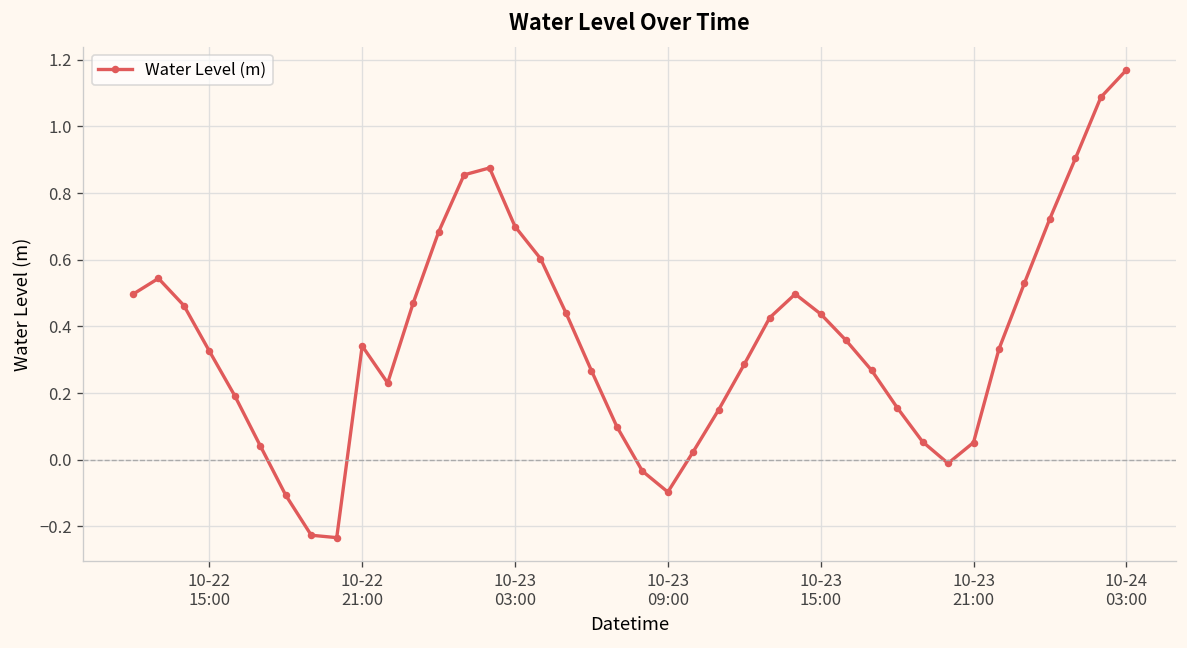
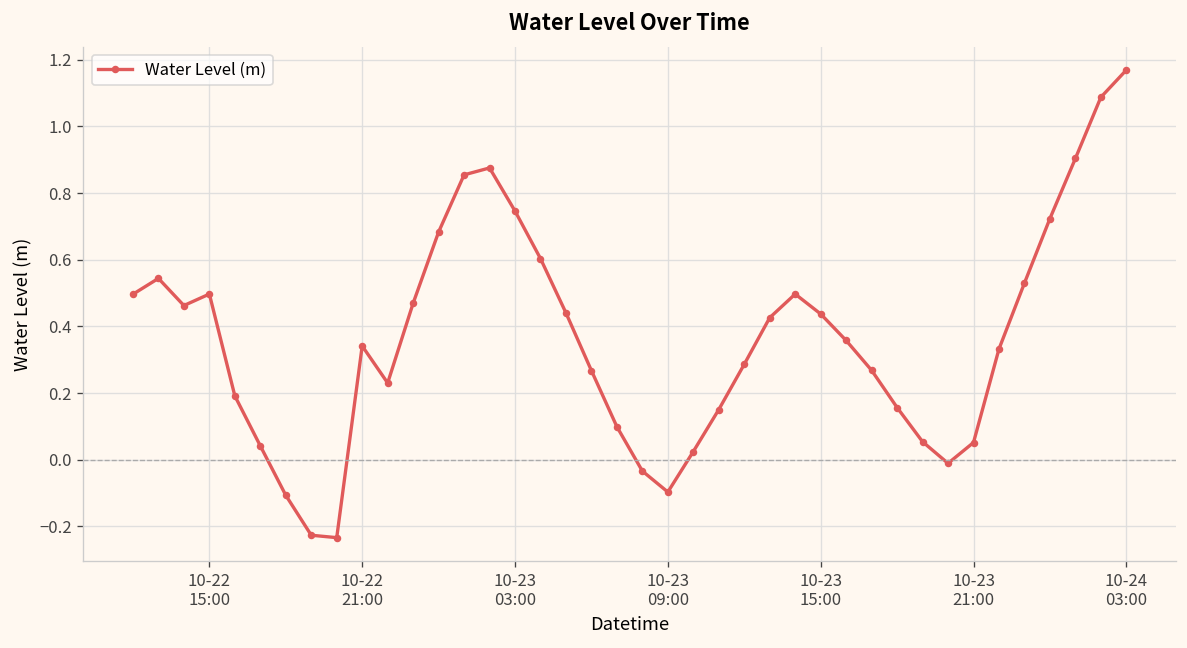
  {
-   "10-22 15:00": 0.33,
+   "10-22 15:00": 0.50,
    "10-22 21:00": 0.34,
-   "10-23 03:00": 0.70,
+   "10-23 03:00": 0.75,
    "10-23 09:00": -0.10,
    "10-23 15:00": 0.44,
    "10-23 21:00": 0.05,
    "10-24 03:00": 1.17
  }
